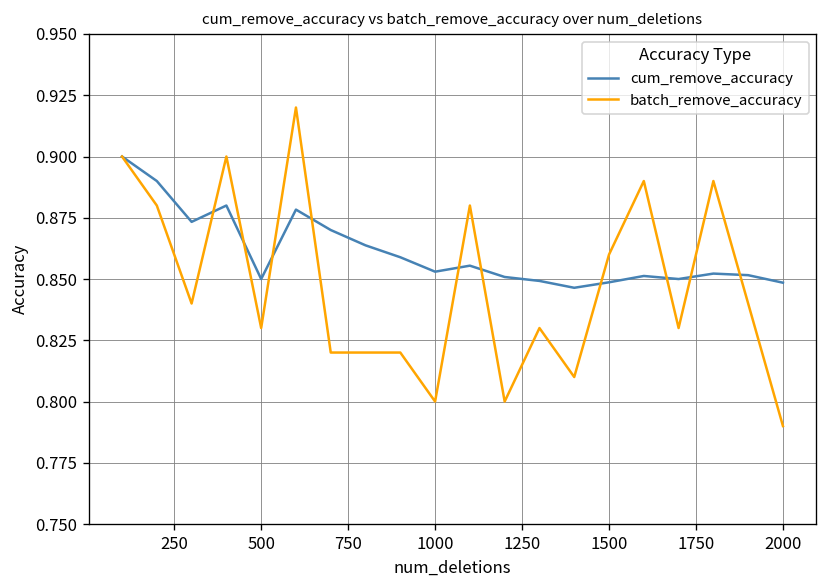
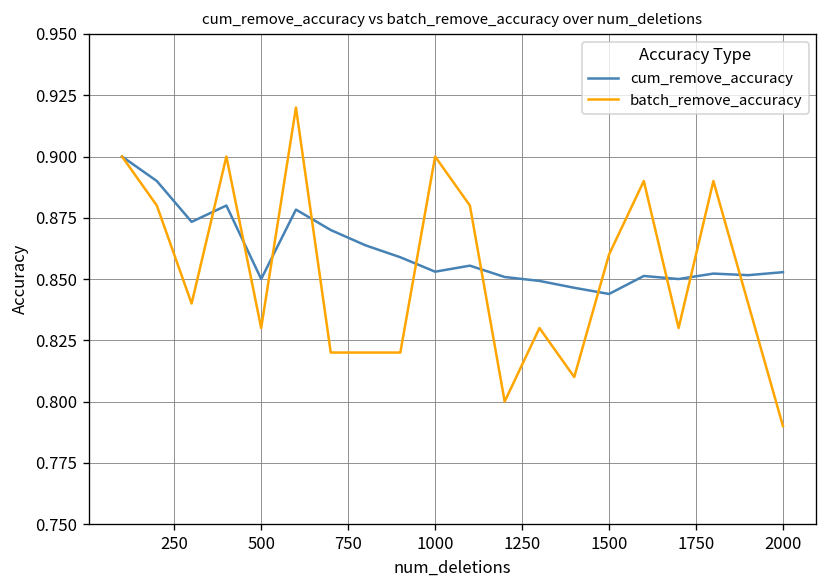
  {
    "cum_remove_accuracy": {
      "500": 0.850,
      "1000": 0.853,
-     "1500": 0.849,
-     "2000": 0.849
+     "1500": 0.844,
+     "2000": 0.853
    },
    "batch_remove_accuracy": {
      "500": 0.830,
-     "1000": 0.8,
+     "1000": 0.9,
      "1500": 0.860,
      "2000": 0.790
    }
  }
